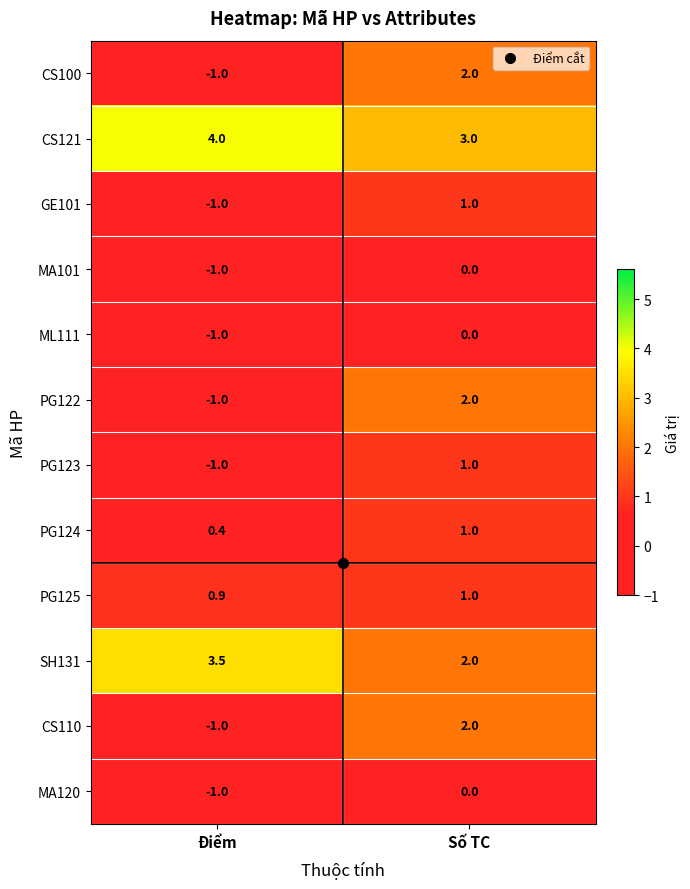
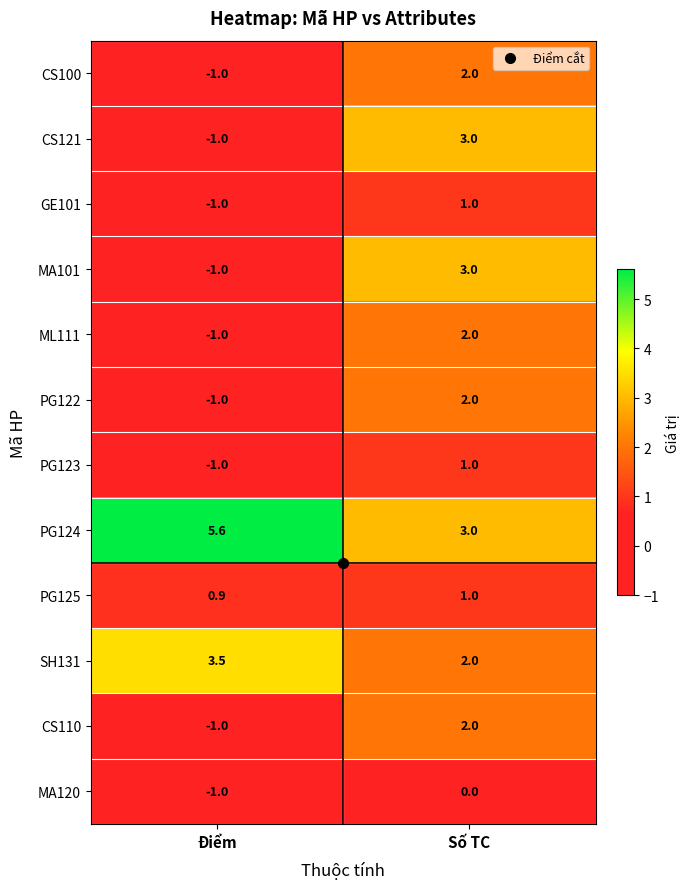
  {
    "CS100": {
      "Điểm": -1.0,
      "Số TC": 2.0
    },
    "CS121": {
-     "Điểm": 4.0,
+     "Điểm": -1.0,
      "Số TC": 3.0
    },
    "GE101": {
      "Điểm": -1.0,
      "Số TC": 1.0
    },
    "MA101": {
      "Điểm": -1.0,
-     "Số TC": 0.0
+     "Số TC": 3.0
    },
    "ML111": {
      "Điểm": -1.0,
-     "Số TC": 0.0
+     "Số TC": 2.0
    },
    "PG122": {
      "Điểm": -1.0,
      "Số TC": 2.0
    },
    "PG123": {
      "Điểm": -1.0,
      "Số TC": 1.0
    },
    "PG124": {
-     "Điểm": 0.4,
-     "Số TC": 1.0
+     "Điểm": 5.6,
+     "Số TC": 3.0
    },
    "PG125": {
      "Điểm": 0.9,
      "Số TC": 1.0
    },
    "SH131": {
      "Điểm": 3.5,
      "Số TC": 2.0
    },
    "CS110": {
      "Điểm": -1.0,
      "Số TC": 2.0
    },
    "MA120": {
      "Điểm": -1.0,
      "Số TC": 0.0
    }
  }
